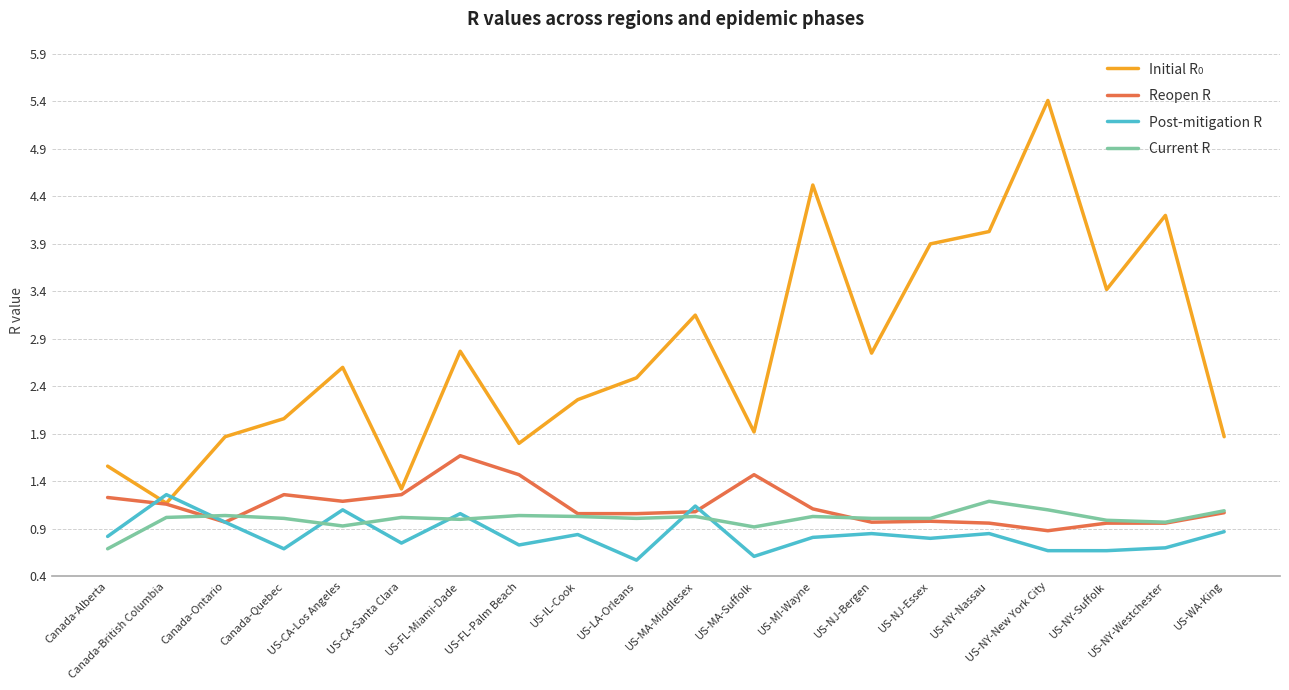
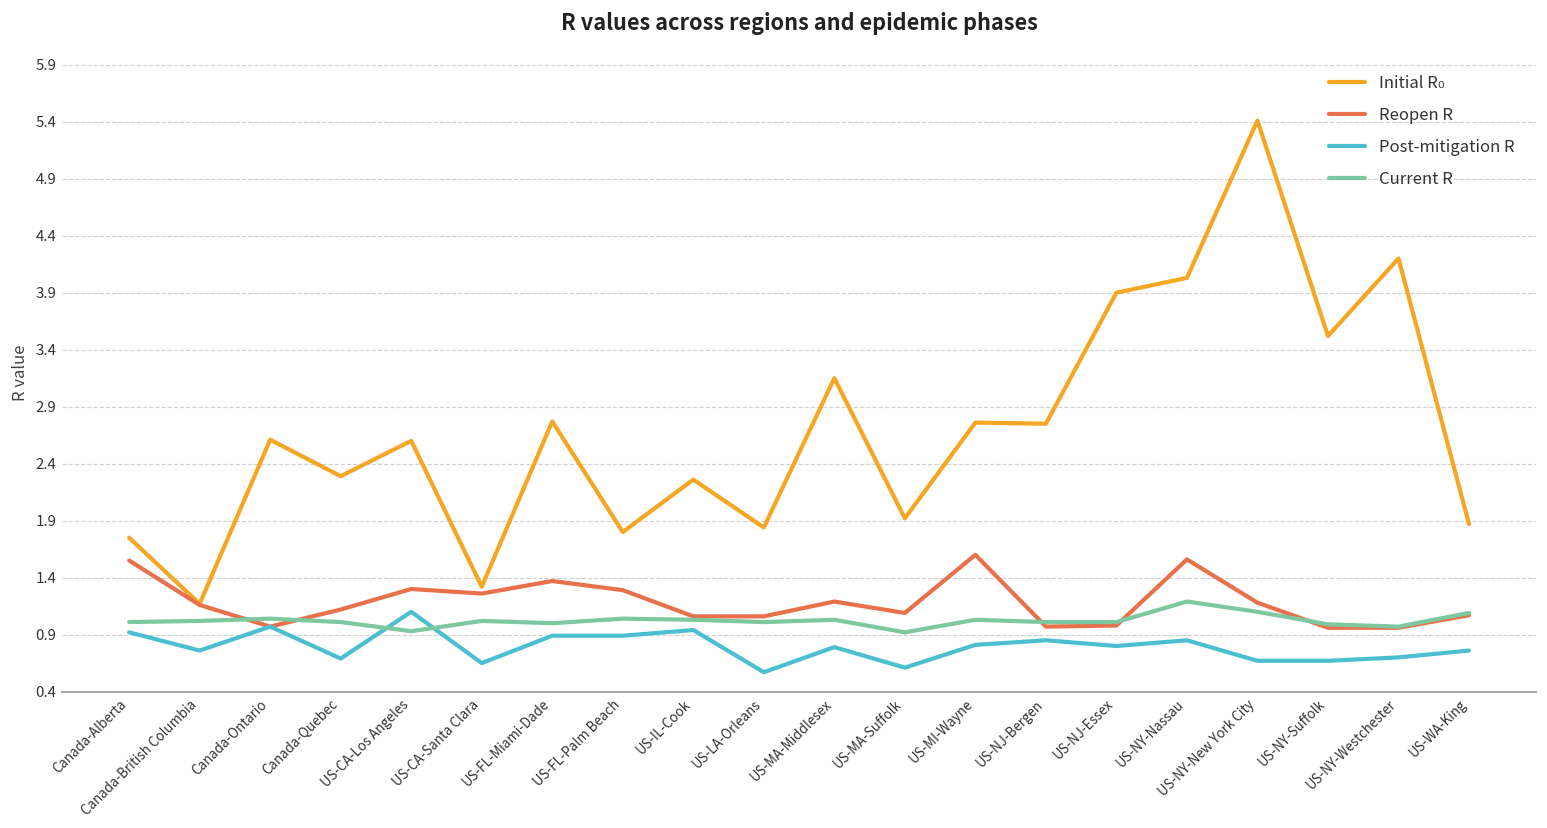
  {
    "Initial R₀": {
-     "Canada-Alberta": 1.6,
-     "Canada-Ontario": 1.9,
-     "Canada-Quebec": 2.1,
+     "Canada-Alberta": 1.8,
+     "Canada-Ontario": 2.6,
+     "Canada-Quebec": 2.3,
      "US-CA-Los Angeles": 2.6,
      "US-CA-Santa Clara": 1.3,
      "US-FL-Miami-Dade": 2.8,
      "US-FL-Palm Beach": 1.8,
      "US-IL-Cook": 2.3,
-     "US-LA-Orleans": 2.5,
+     "US-LA-Orleans": 1.8,
      "US-MA-Middlesex": 3.2,
      "US-MA-Suffolk": 1.9,
-     "US-MI-Wayne": 4.5,
+     "US-MI-Wayne": 2.8,
      "US-NJ-Bergen": 2.8,
      "US-NJ-Essex": 3.9,
      "US-NY-Nassau": 4.0,
      "US-NY-New York City": 5.4,
-     "US-NY-Suffolk": 3.4,
+     "US-NY-Suffolk": 3.5,
      "US-NY-Westchester": 4.2,
      "US-WA-King": 1.9
    },
    "Reopen R": {
-     "Canada-Alberta": 1.2,
-     "Canada-Quebec": 1.3,
-     "US-CA-Los Angeles": 1.2,
+     "Canada-Alberta": 1.6,
+     "Canada-Quebec": 1.1,
+     "US-CA-Los Angeles": 1.3,
      "US-CA-Santa Clara": 1.3,
-     "US-FL-Miami-Dade": 1.7,
-     "US-FL-Palm Beach": 1.5,
+     "US-FL-Miami-Dade": 1.4,
+     "US-FL-Palm Beach": 1.3,
      "US-IL-Cook": 1.1,
      "US-LA-Orleans": 1.1,
-     "US-MA-Middlesex": 1.1,
-     "US-MA-Suffolk": 1.5,
-     "US-MI-Wayne": 1.1,
+     "US-MA-Middlesex": 1.2,
+     "US-MA-Suffolk": 1.1,
+     "US-MI-Wayne": 1.6,
      "US-NJ-Bergen": 1.0,
      "US-NJ-Essex": 1.0,
-     "US-NY-Nassau": 1.0,
-     "US-NY-New York City": 0.9,
+     "US-NY-Nassau": 1.6,
+     "US-NY-New York City": 1.2,
      "US-NY-Suffolk": 1.0
    },
    "Post-mitigation R": {
-     "Canada-Alberta": 0.8,
-     "Canada-British Columbia": 1.3,
+     "Canada-Alberta": 0.9,
+     "Canada-British Columbia": 0.8,
      "Canada-Quebec": 0.7,
      "US-CA-Los Angeles": 1.1,
-     "US-CA-Santa Clara": 0.8,
-     "US-FL-Miami-Dade": 1.1,
-     "US-FL-Palm Beach": 0.7,
-     "US-IL-Cook": 0.8,
+     "US-CA-Santa Clara": 0.7,
+     "US-FL-Miami-Dade": 0.9,
+     "US-FL-Palm Beach": 0.9,
+     "US-IL-Cook": 0.9,
      "US-LA-Orleans": 0.6,
-     "US-MA-Middlesex": 1.1,
+     "US-MA-Middlesex": 0.8,
      "US-MA-Suffolk": 0.6,
      "US-MI-Wayne": 0.8,
      "US-NJ-Bergen": 0.9,
      "US-NJ-Essex": 0.8,
      "US-NY-Nassau": 0.9,
      "US-NY-New York City": 0.7,
      "US-NY-Suffolk": 0.7,
      "US-NY-Westchester": 0.7,
-     "US-WA-King": 0.9
+     "US-WA-King": 0.8
    },
    "Current R": {
-     "Canada-Alberta": 0.7,
+     "Canada-Alberta": 1.0,
      "Canada-British Columbia": 1.0,
      "Canada-Ontario": 1.0,
      "Canada-Quebec": 1.0,
      "US-CA-Los Angeles": 0.9,
      "US-CA-Santa Clara": 1.0,
      "US-FL-Miami-Dade": 1.0,
      "US-FL-Palm Beach": 1.0,
      "US-IL-Cook": 1.0,
      "US-LA-Orleans": 1.0,
      "US-MA-Middlesex": 1.0,
      "US-MA-Suffolk": 0.9,
      "US-MI-Wayne": 1.0,
      "US-NJ-Bergen": 1.0,
      "US-NJ-Essex": 1.0,
      "US-NY-Nassau": 1.2,
      "US-NY-New York City": 1.1,
      "US-NY-Suffolk": 1.0
    }
  }
